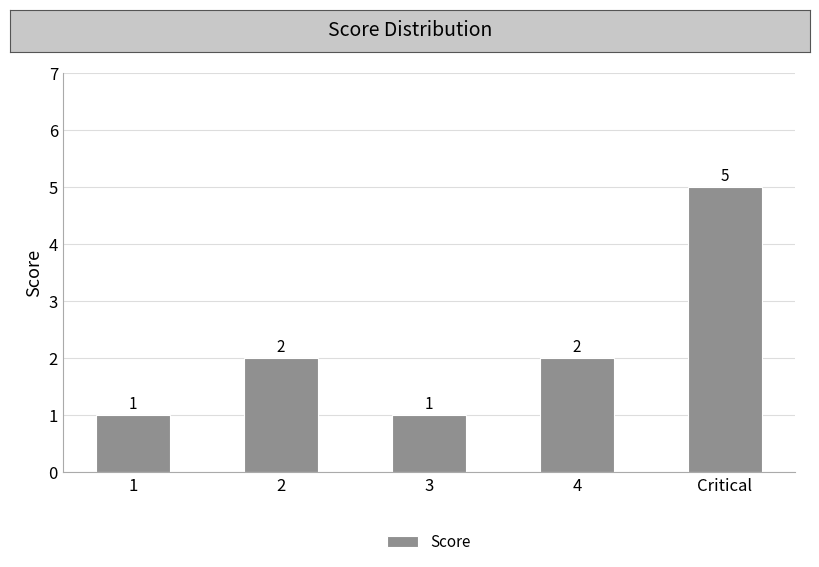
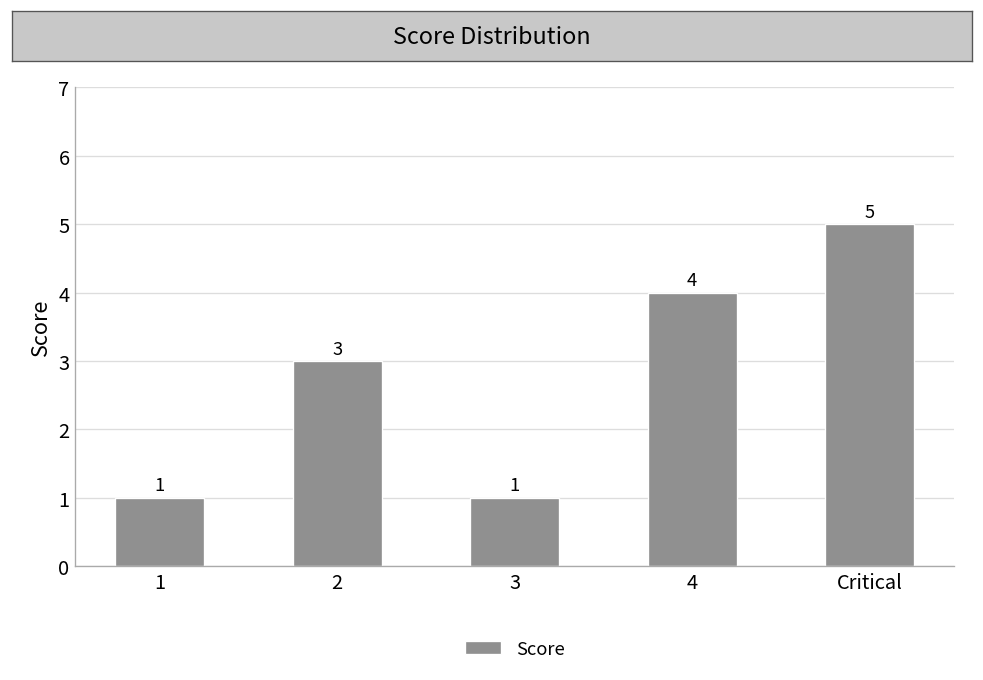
  {
    "1": 1,
-   "2": 2,
+   "2": 3,
    "3": 1,
-   "4": 2,
+   "4": 4,
    "Critical": 5
  }
